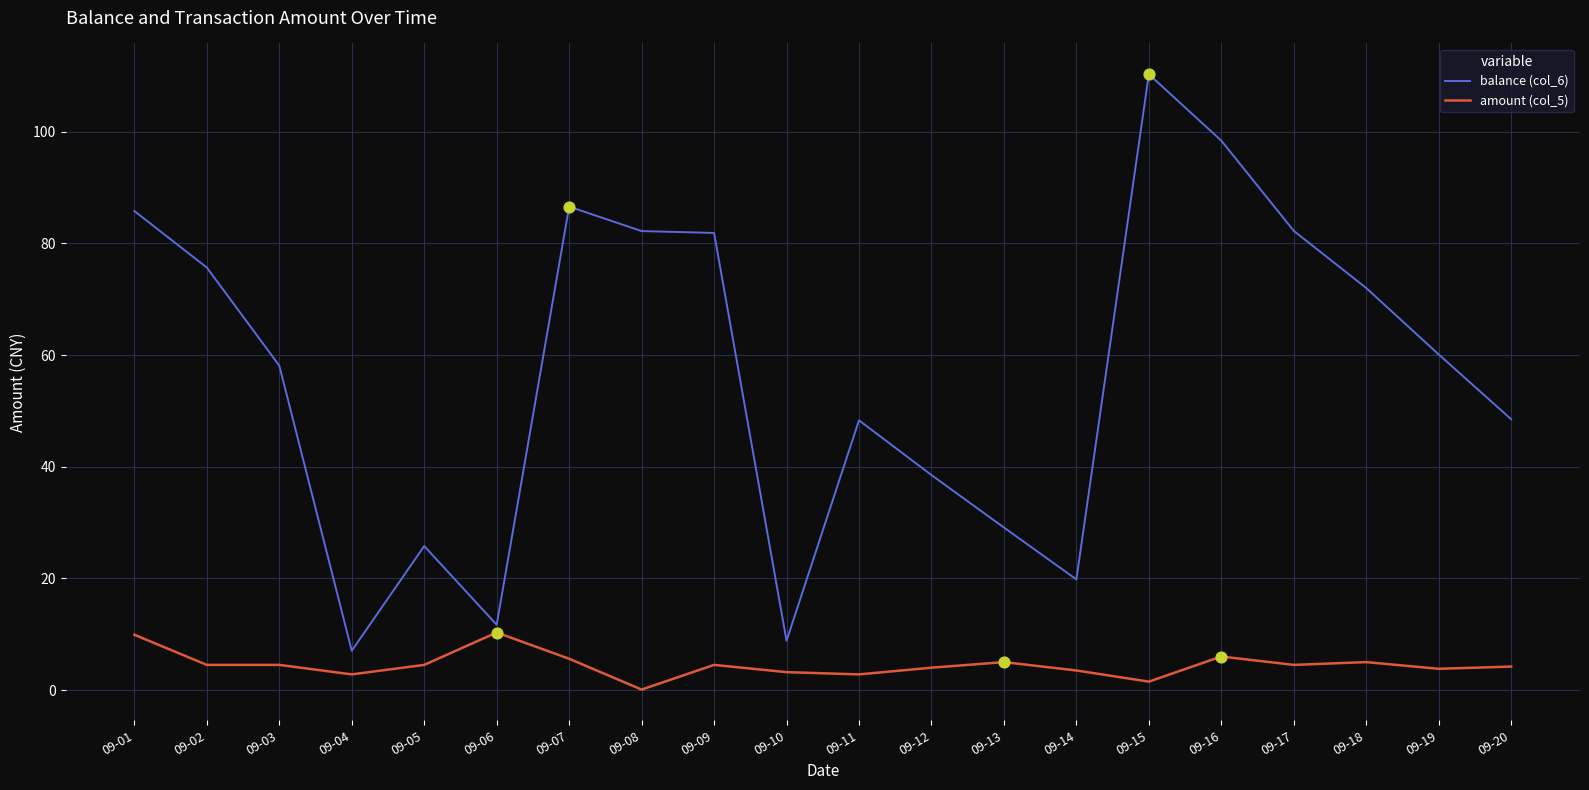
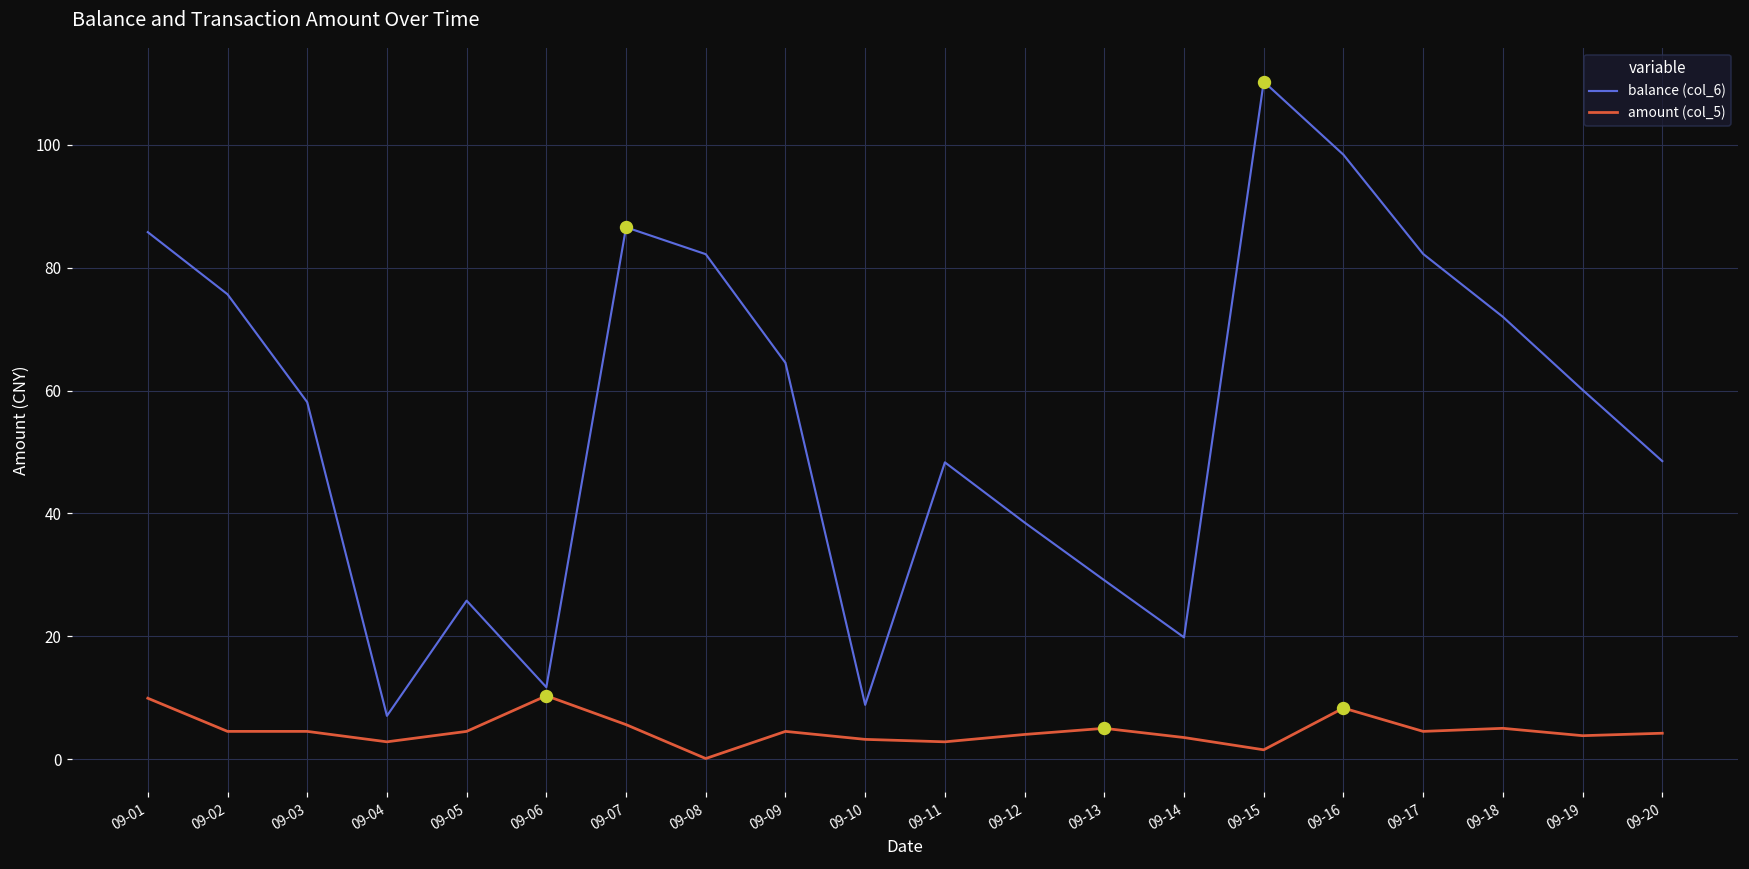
  {
    "balance (col_6)": {
      "09-01": 86,
      "09-02": 76,
      "09-03": 58,
      "09-04": 7,
      "09-05": 26,
      "09-06": 12,
      "09-08": 82,
-     "09-09": 82,
+     "09-09": 65,
      "09-10": 9,
      "09-11": 48,
      "09-12": 39,
      "09-13": 29,
      "09-14": 20,
      "09-16": 98,
      "09-17": 82,
      "09-18": 72,
      "09-19": 60,
      "09-20": 49
    },
    "amount (col_5)": {
      "09-01": 10,
      "09-02": 5,
      "09-03": 5,
      "09-04": 3,
      "09-05": 5,
      "09-07": 6,
      "09-08": 0,
      "09-09": 5,
      "09-10": 3,
      "09-11": 3,
      "09-12": 4,
      "09-14": 4,
      "09-15": 2,
-     "09-16": 6,
+     "09-16": 8,
      "09-17": 5,
      "09-18": 5,
      "09-19": 4,
      "09-20": 4
    }
  }
